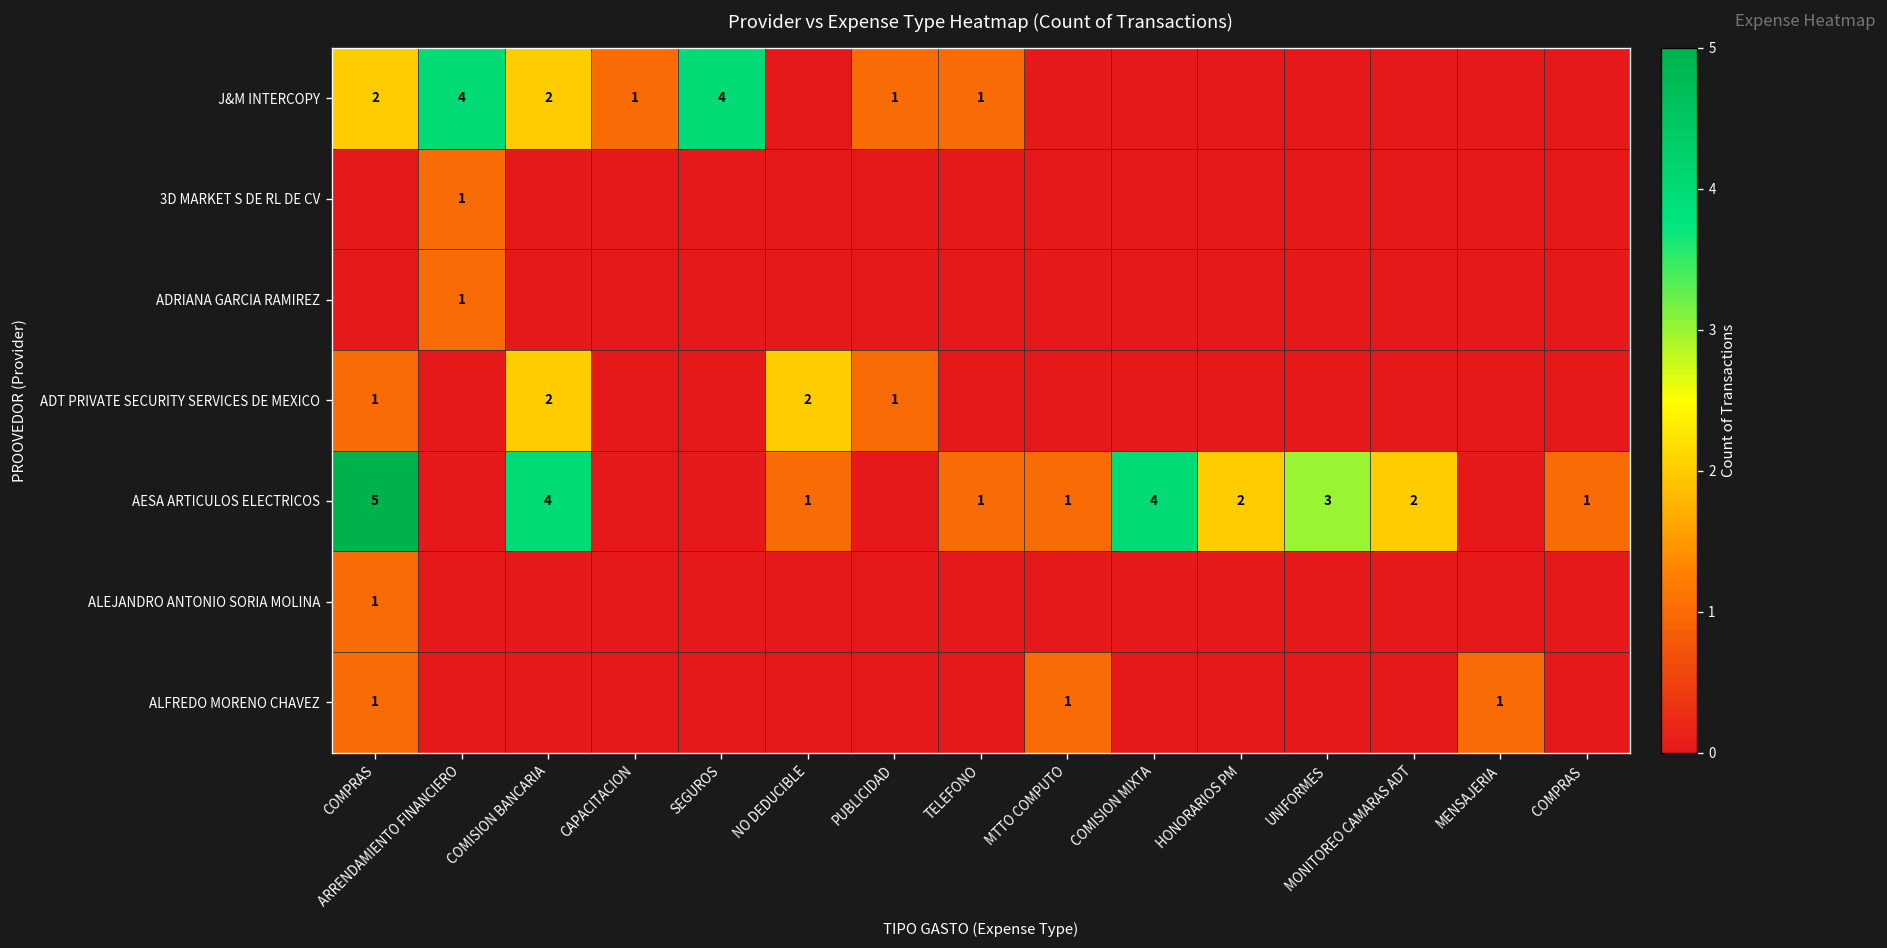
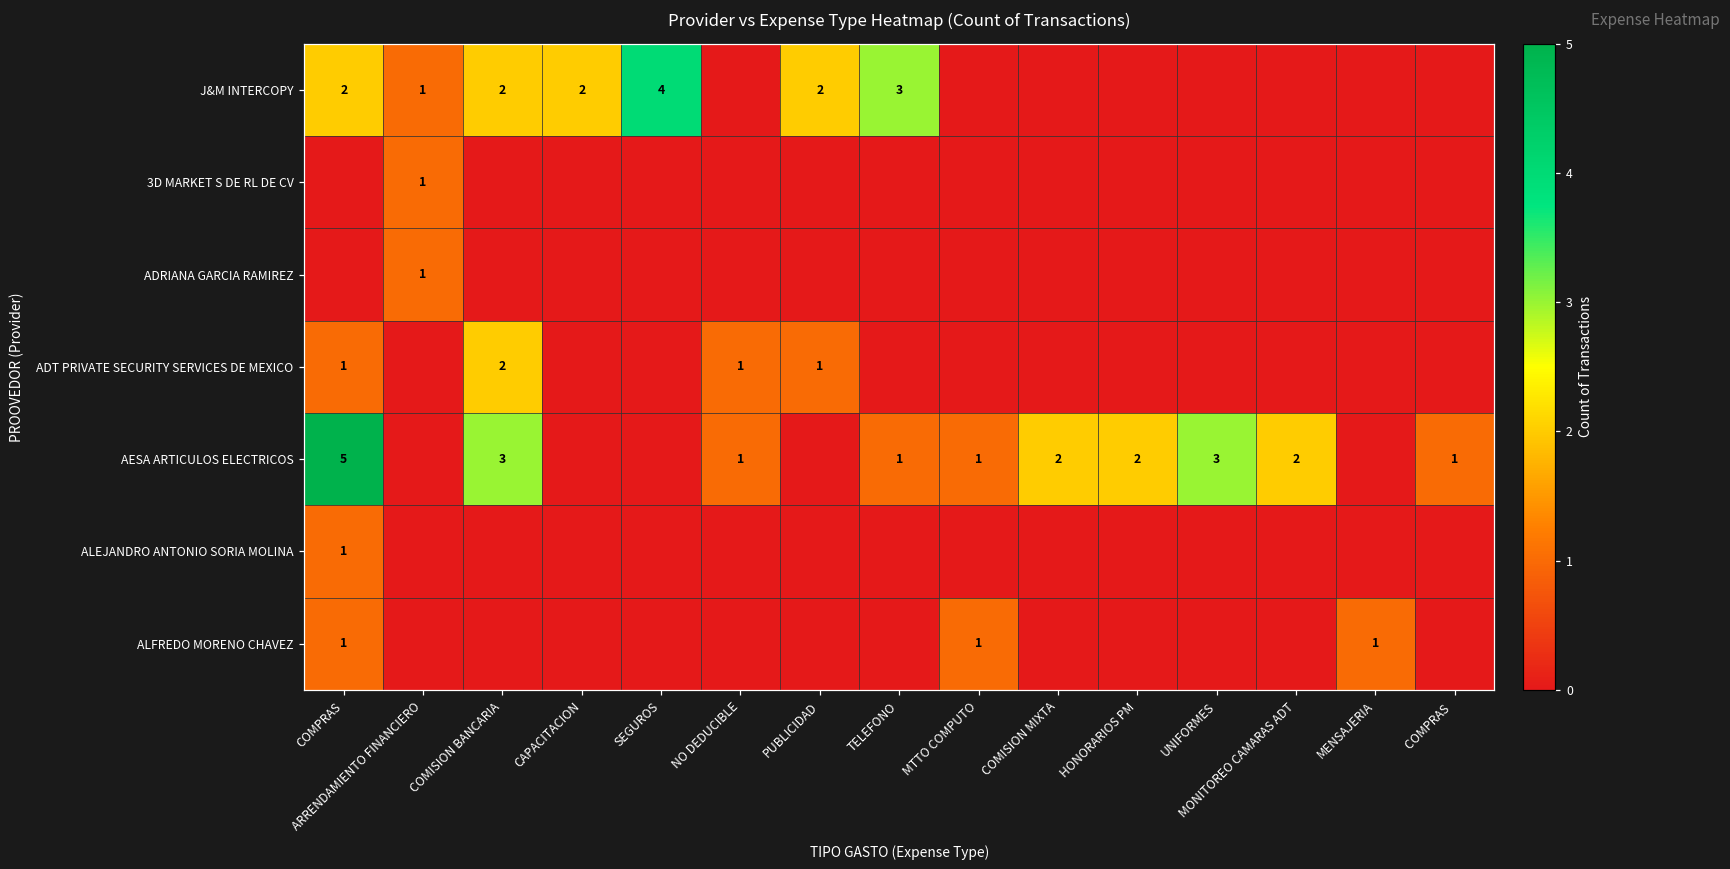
  {
    "J&M INTERCOPY": {
-     "ARRENDAMIENTO FINANCIERO": 4,
+     "ARRENDAMIENTO FINANCIERO": 1,
      "COMISION BANCARIA": 2,
-     "CAPACITACION": 1,
+     "CAPACITACION": 2,
      "SEGUROS": 4,
-     "PUBLICIDAD": 1,
-     "TELEFONO": 1
+     "PUBLICIDAD": 2,
+     "TELEFONO": 3
    },
    "3D MARKET S DE RL DE CV": {
      "ARRENDAMIENTO FINANCIERO": 1
    },
    "ADRIANA GARCIA RAMIREZ": {
      "ARRENDAMIENTO FINANCIERO": 1
    },
    "ADT PRIVATE SECURITY SERVICES DE MEXICO": {
      "COMISION BANCARIA": 2,
-     "NO DEDUCIBLE": 2,
+     "NO DEDUCIBLE": 1,
      "PUBLICIDAD": 1
    },
    "AESA ARTICULOS ELECTRICOS": {
-     "COMISION BANCARIA": 4,
+     "COMISION BANCARIA": 3,
      "NO DEDUCIBLE": 1,
      "TELEFONO": 1,
      "MTTO COMPUTO": 1,
-     "COMISION MIXTA": 4,
+     "COMISION MIXTA": 2,
      "HONORARIOS PM": 2,
      "UNIFORMES": 3,
      "MONITOREO CAMARAS ADT": 2
    },
    "ALFREDO MORENO CHAVEZ": {
      "MTTO COMPUTO": 1,
      "MENSAJERIA": 1
    }
  }
